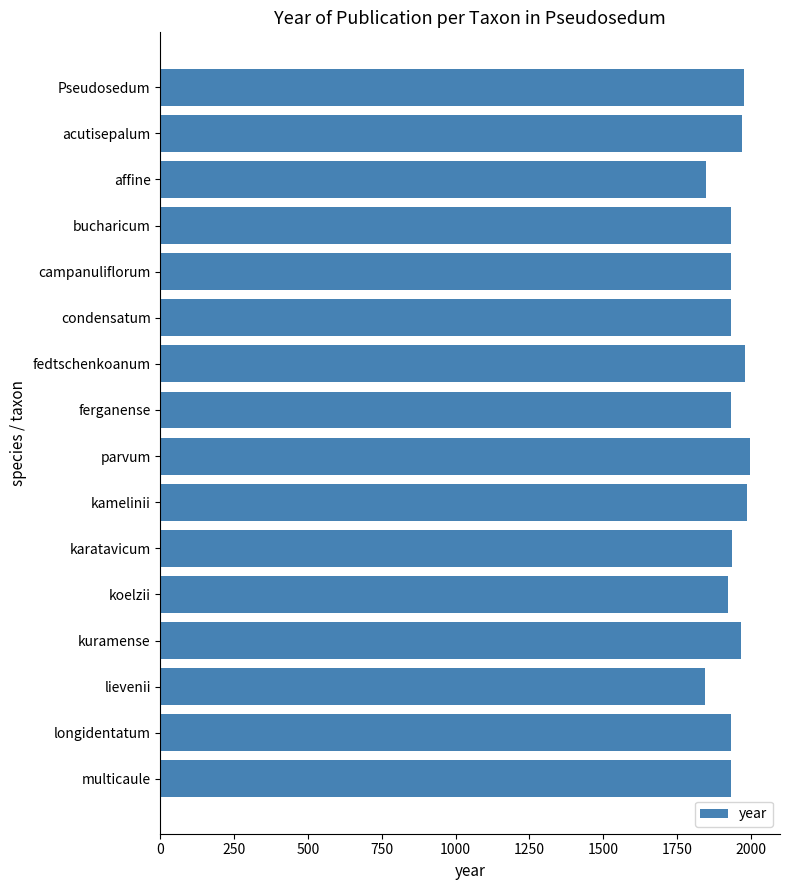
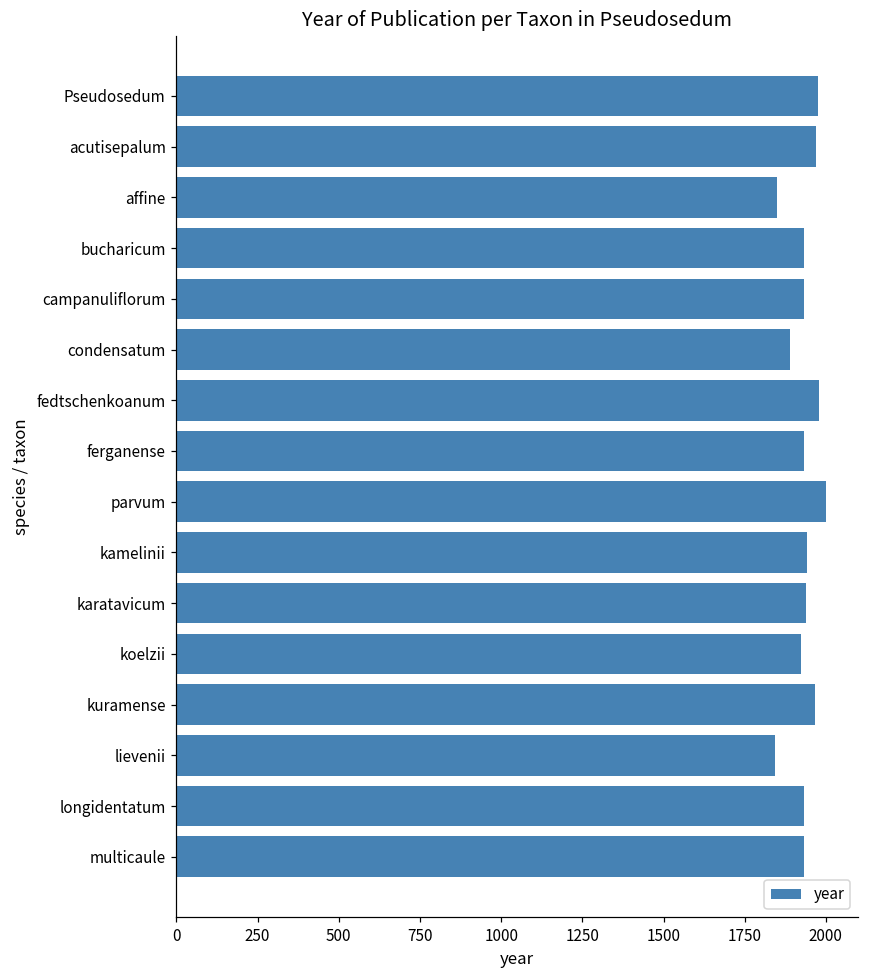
  {
    "Pseudosedum": 1980,
    "acutisepalum": 1970,
    "affine": 1850,
    "bucharicum": 1930,
    "campanuliflorum": 1930,
-   "condensatum": 1930,
+   "condensatum": 1890,
    "fedtschenkoanum": 1980,
    "ferganense": 1930,
    "parvum": 2000,
-   "kamelinii": 1990,
+   "kamelinii": 1940,
    "karatavicum": 1940,
    "koelzii": 1920,
    "kuramense": 1970,
    "lievenii": 1840,
    "longidentatum": 1930,
    "multicaule": 1930
  }
